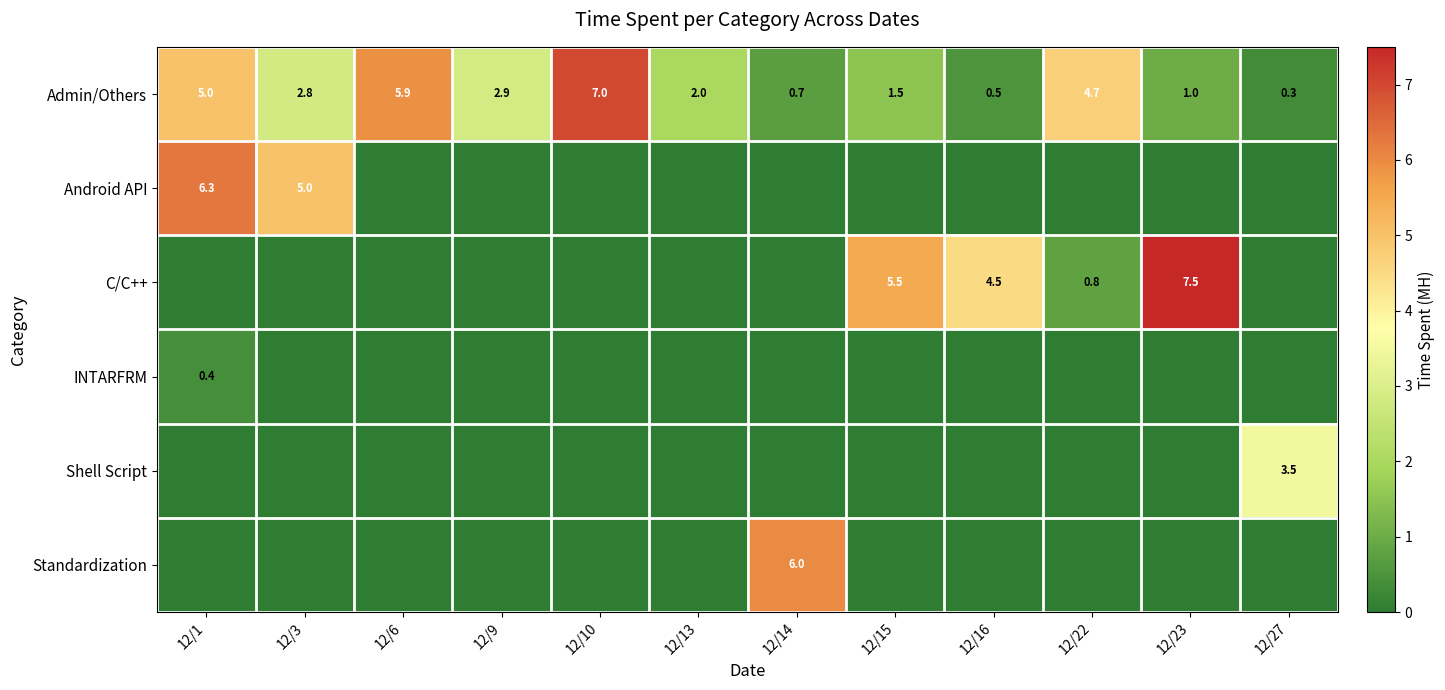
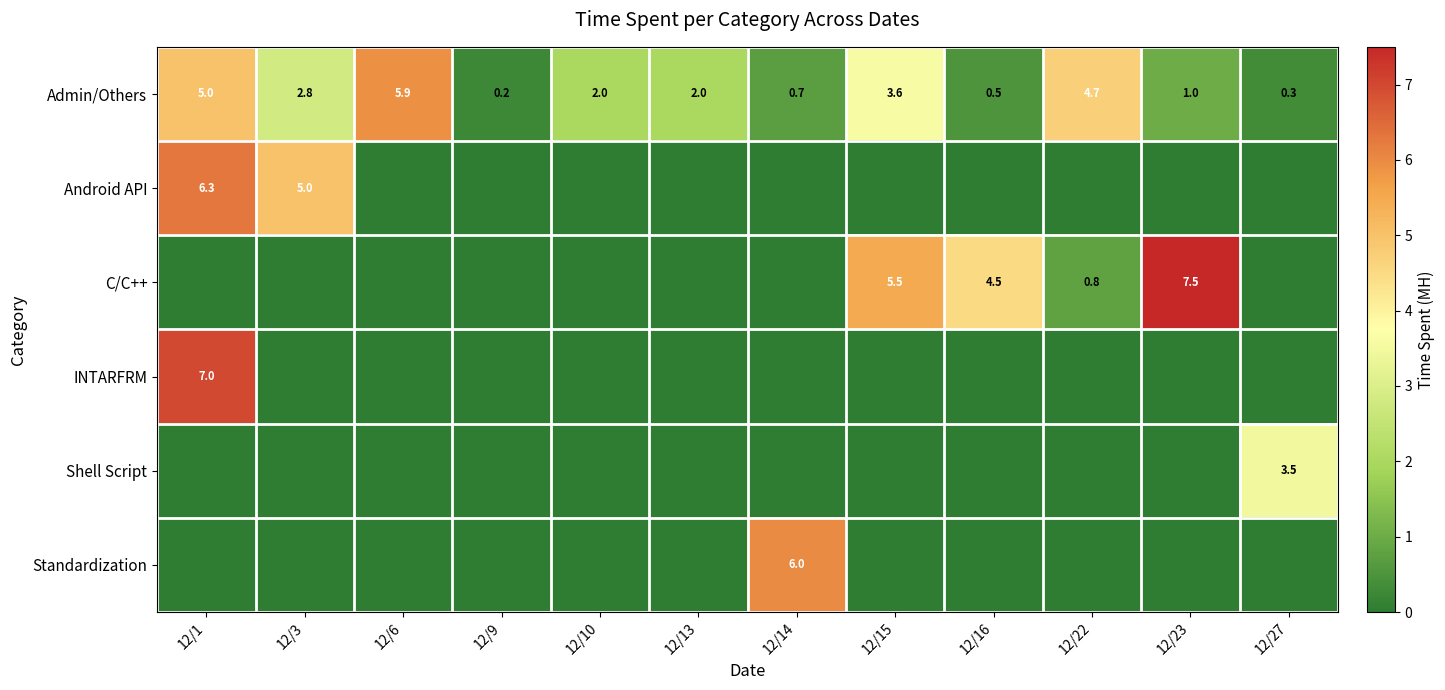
  {
    "Admin/Others": {
      "12/1": 5.0,
      "12/3": 2.8,
      "12/6": 5.9,
-     "12/9": 2.9,
-     "12/10": 7.0,
+     "12/9": 0.2,
+     "12/10": 2.0,
      "12/13": 2.0,
      "12/14": 0.7,
-     "12/15": 1.5,
+     "12/15": 3.6,
      "12/16": 0.5,
      "12/22": 4.7,
      "12/23": 1.0,
      "12/27": 0.3
    },
    "Android API": {
      "12/1": 6.3,
      "12/3": 5.0
    },
    "C/C++": {
      "12/15": 5.5,
      "12/16": 4.5,
      "12/22": 0.8,
      "12/23": 7.5
    },
    "INTARFRM": {
-     "12/1": 0.4
+     "12/1": 7.0
    },
    "Shell Script": {
      "12/27": 3.5
    },
    "Standardization": {
      "12/14": 6.0
    }
  }
